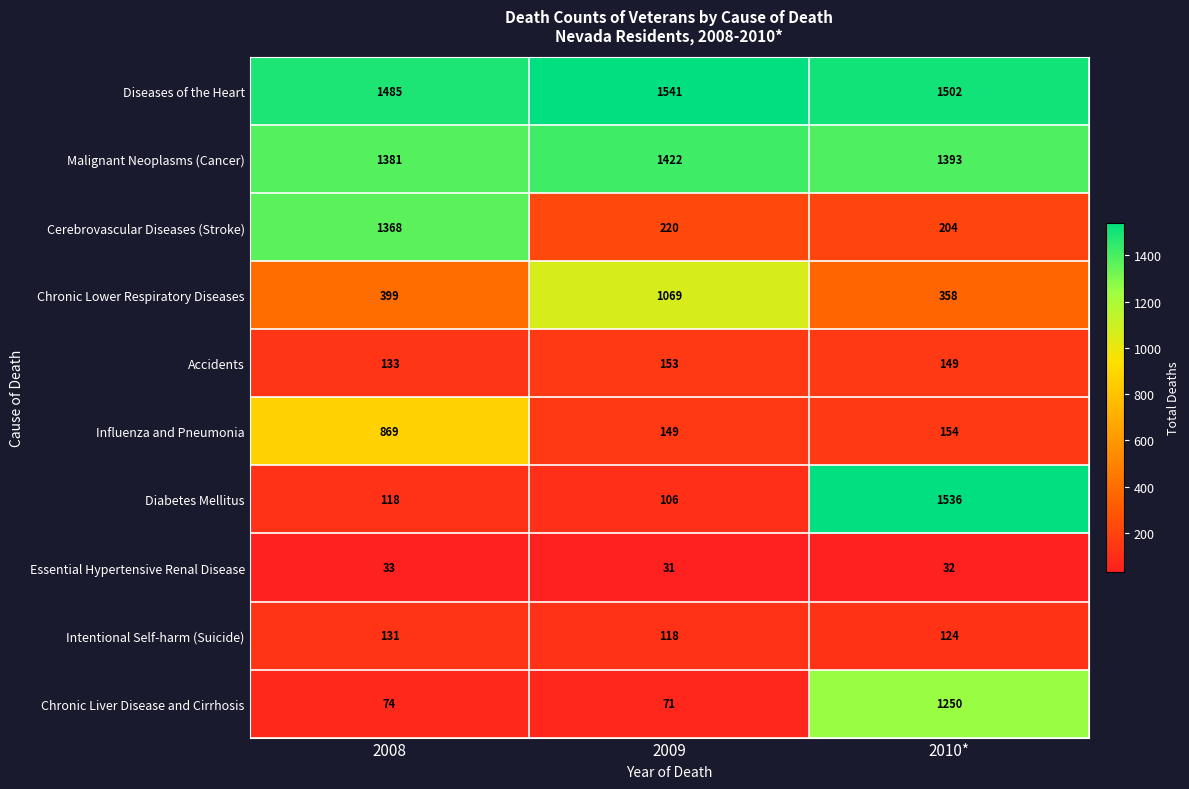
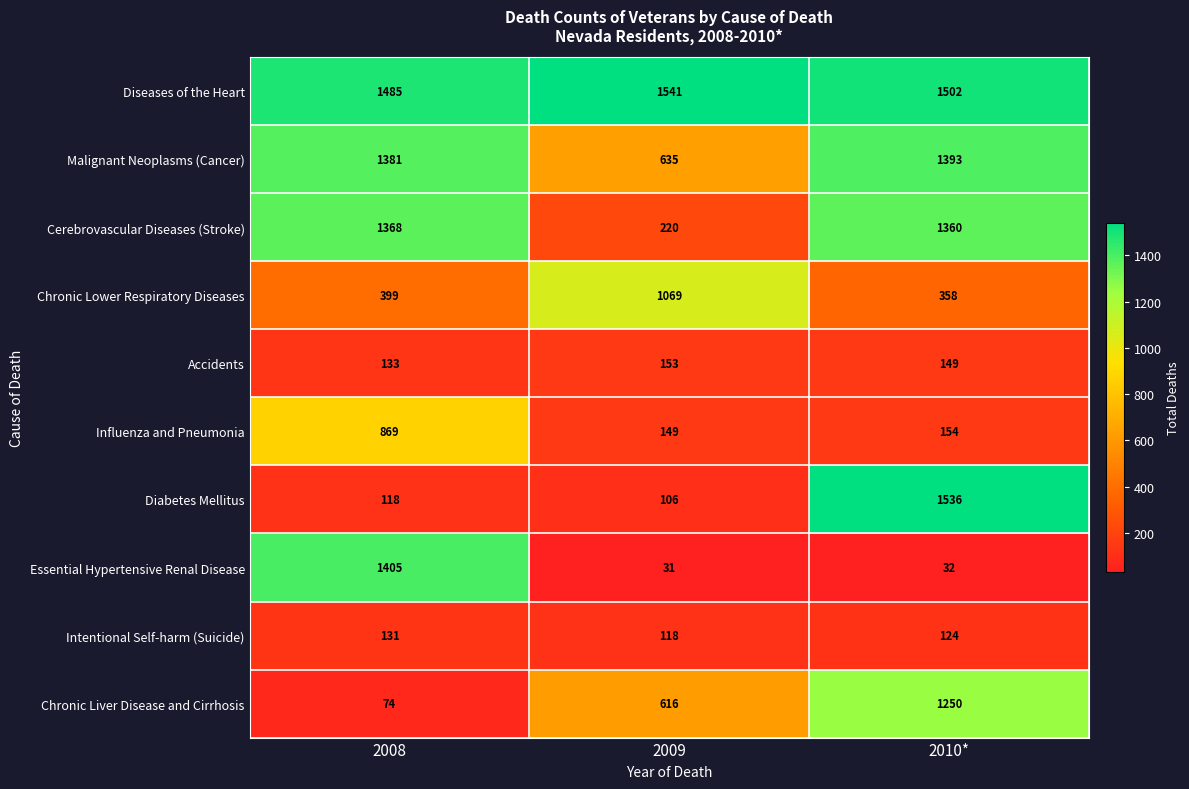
  {
    "Diseases of the Heart": {
      "2008": 1485,
      "2009": 1541,
      "2010*": 1502
    },
    "Malignant Neoplasms (Cancer)": {
      "2008": 1381,
-     "2009": 1422,
+     "2009": 635,
      "2010*": 1393
    },
    "Cerebrovascular Diseases (Stroke)": {
      "2008": 1368,
      "2009": 220,
-     "2010*": 204
+     "2010*": 1360
    },
    "Chronic Lower Respiratory Diseases": {
      "2008": 399,
      "2009": 1069,
      "2010*": 358
    },
    "Accidents": {
      "2008": 133,
      "2009": 153,
      "2010*": 149
    },
    "Influenza and Pneumonia": {
      "2008": 869,
      "2009": 149,
      "2010*": 154
    },
    "Diabetes Mellitus": {
      "2008": 118,
      "2009": 106,
      "2010*": 1536
    },
    "Essential Hypertensive Renal Disease": {
-     "2008": 33,
+     "2008": 1405,
      "2009": 31,
      "2010*": 32
    },
    "Intentional Self-harm (Suicide)": {
      "2008": 131,
      "2009": 118,
      "2010*": 124
    },
    "Chronic Liver Disease and Cirrhosis": {
      "2008": 74,
-     "2009": 71,
+     "2009": 616,
      "2010*": 1250
    }
  }
